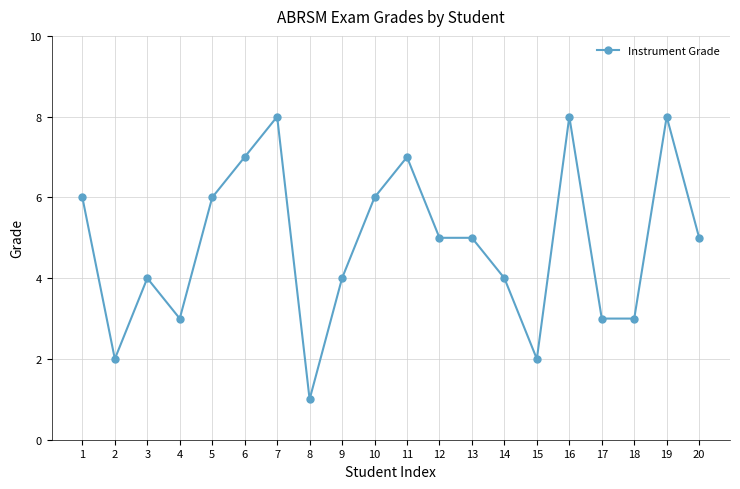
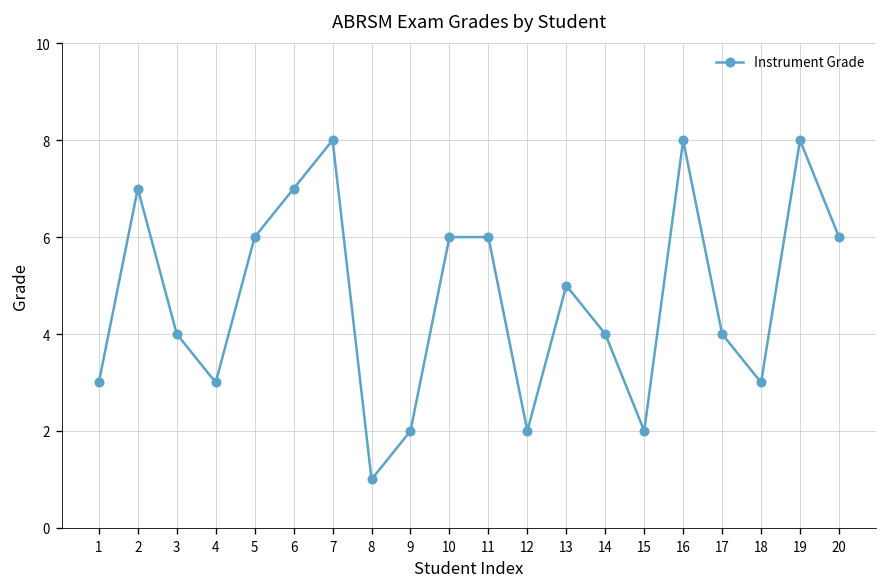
  {
-   "1": 6,
-   "2": 2,
+   "1": 3,
+   "2": 7,
    "3": 4,
    "4": 3,
    "5": 6,
    "6": 7,
    "7": 8,
    "8": 1,
-   "9": 4,
+   "9": 2,
    "10": 6,
-   "11": 7,
-   "12": 5,
+   "11": 6,
+   "12": 2,
    "13": 5,
    "14": 4,
    "15": 2,
    "16": 8,
-   "17": 3,
+   "17": 4,
    "18": 3,
    "19": 8,
-   "20": 5
+   "20": 6
  }
